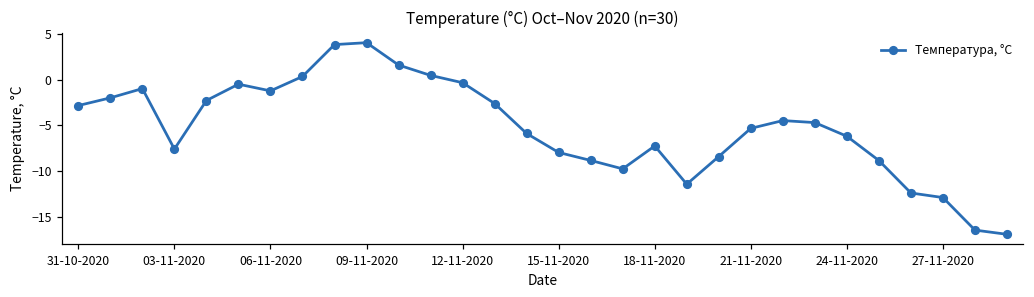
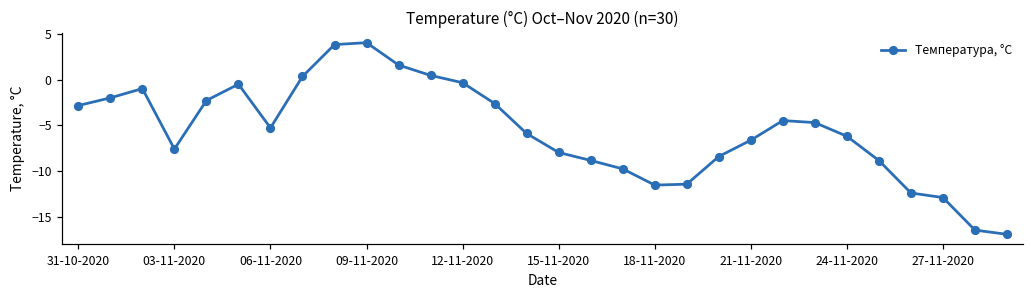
  {
    "31-10-2020": -3,
    "03-11-2020": -8,
-   "06-11-2020": -1,
+   "06-11-2020": -5,
    "09-11-2020": 4,
    "12-11-2020": 0,
    "15-11-2020": -8,
-   "18-11-2020": -7,
-   "21-11-2020": -5,
+   "18-11-2020": -12,
+   "21-11-2020": -7,
    "24-11-2020": -6,
    "27-11-2020": -13
  }
